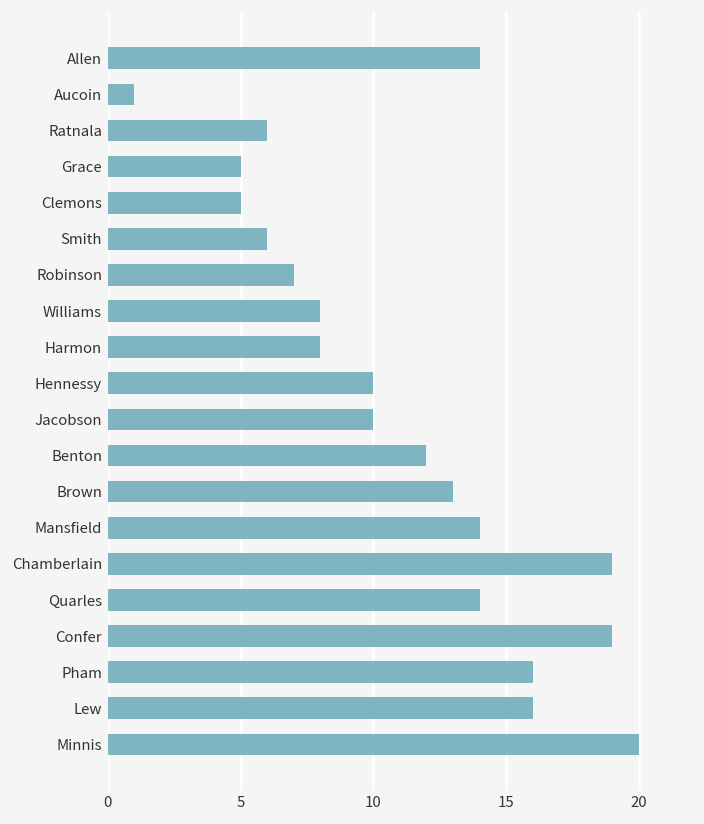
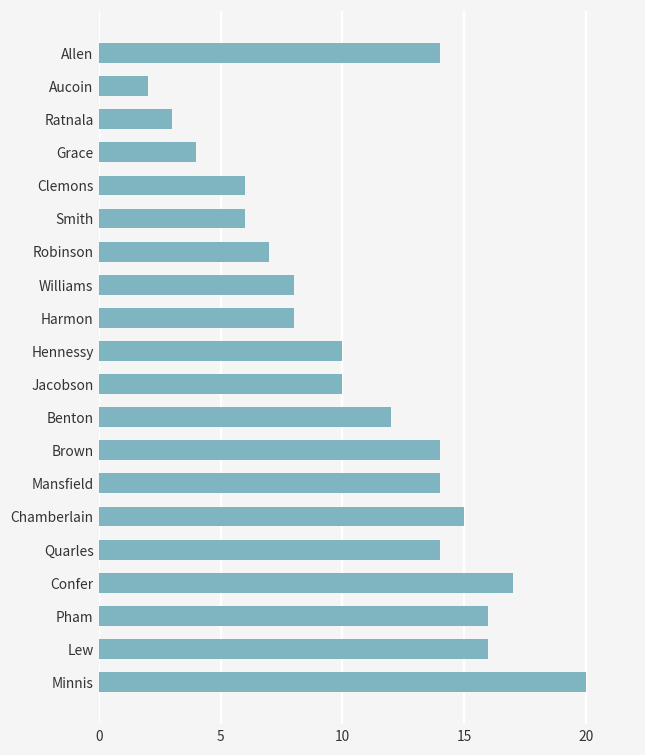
  {
    "Allen": 14,
-   "Aucoin": 1,
-   "Ratnala": 6,
-   "Grace": 5,
-   "Clemons": 5,
+   "Aucoin": 2,
+   "Ratnala": 3,
+   "Grace": 4,
+   "Clemons": 6,
    "Smith": 6,
    "Robinson": 7,
    "Williams": 8,
    "Harmon": 8,
    "Hennessy": 10,
    "Jacobson": 10,
    "Benton": 12,
-   "Brown": 13,
+   "Brown": 14,
    "Mansfield": 14,
-   "Chamberlain": 19,
+   "Chamberlain": 15,
    "Quarles": 14,
-   "Confer": 19,
+   "Confer": 17,
    "Pham": 16,
    "Lew": 16,
    "Minnis": 20
  }
